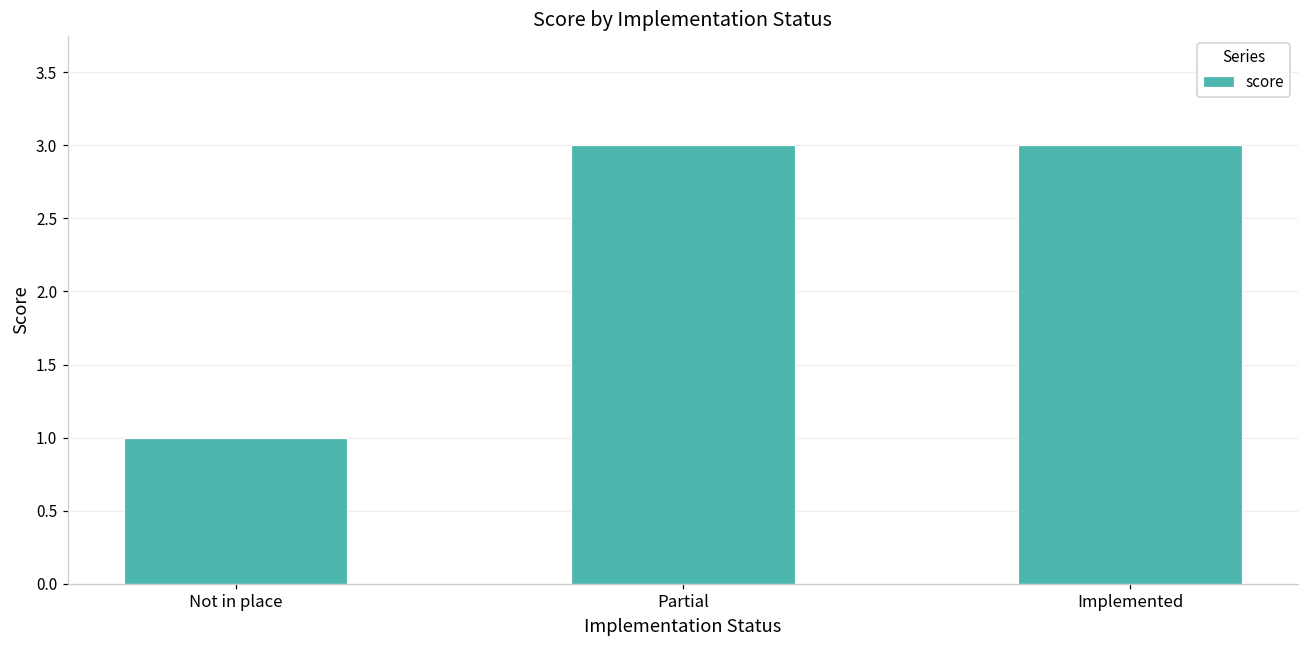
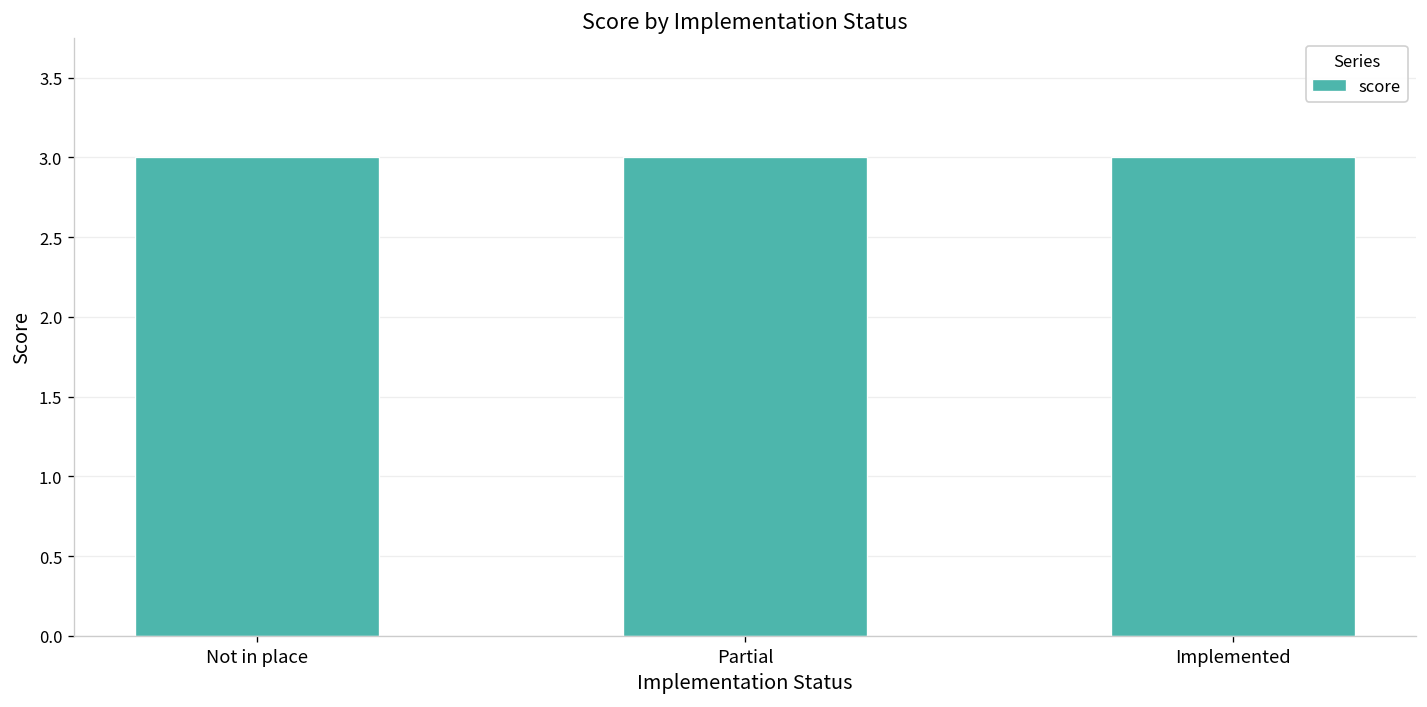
  {
-   "Not in place": 1,
+   "Not in place": 3,
    "Partial": 3,
    "Implemented": 3
  }
